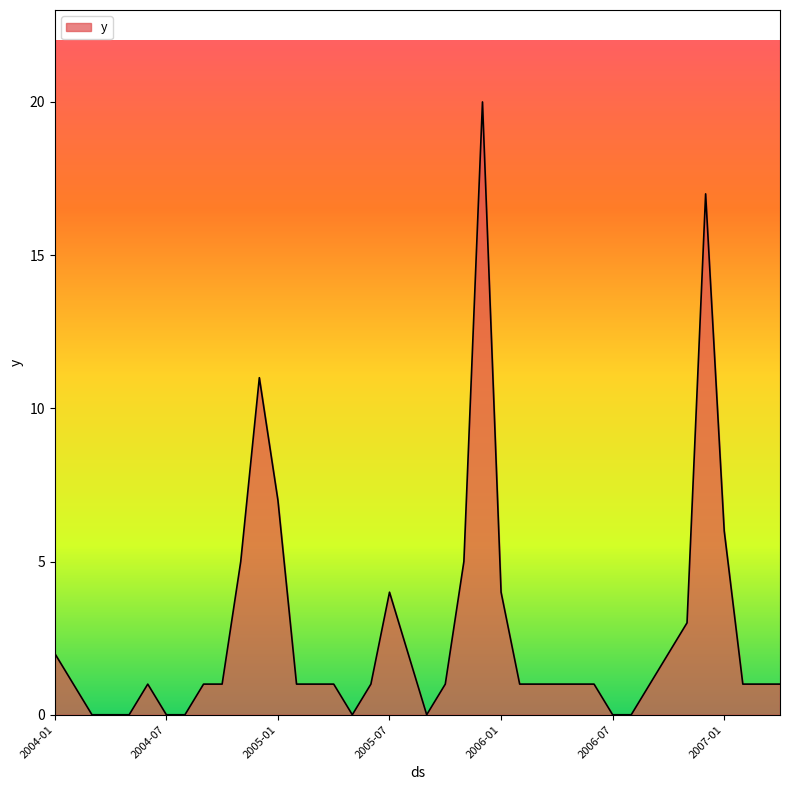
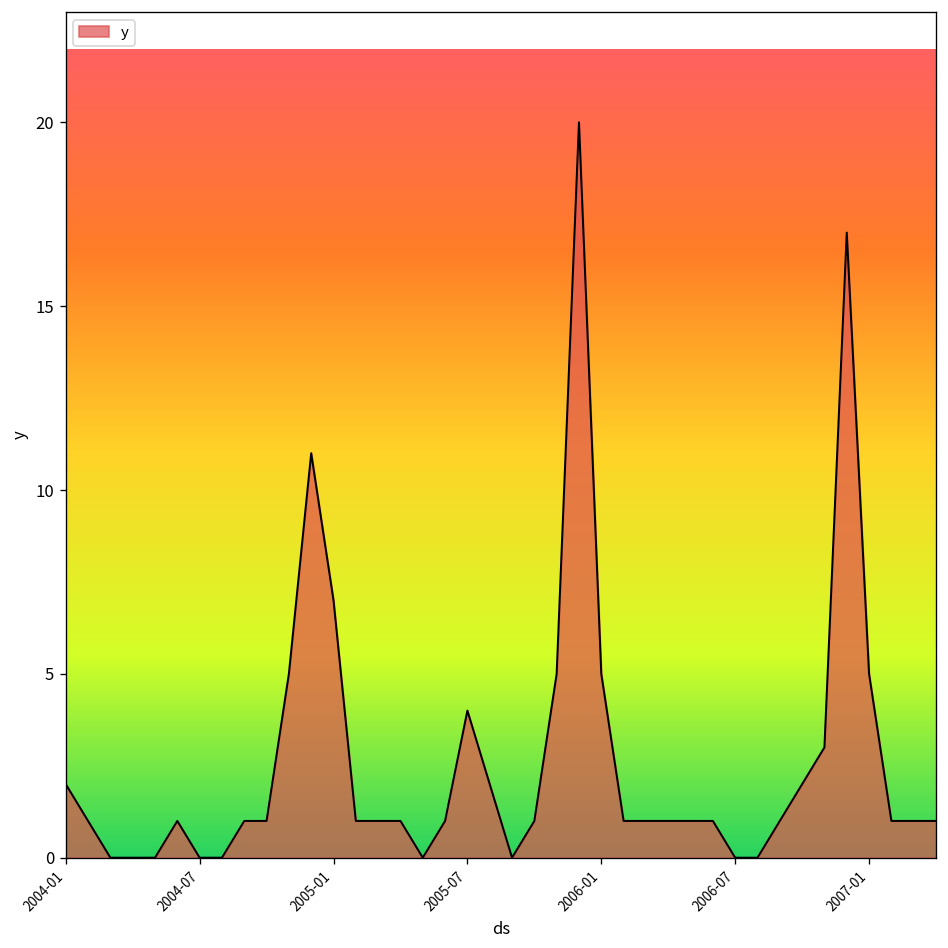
  {
    "2004-01": 2,
    "2004-07": 0,
    "2005-01": 7,
    "2005-07": 4,
-   "2006-01": 4,
+   "2006-01": 5,
    "2006-07": 0,
-   "2007-01": 6
+   "2007-01": 5
  }
